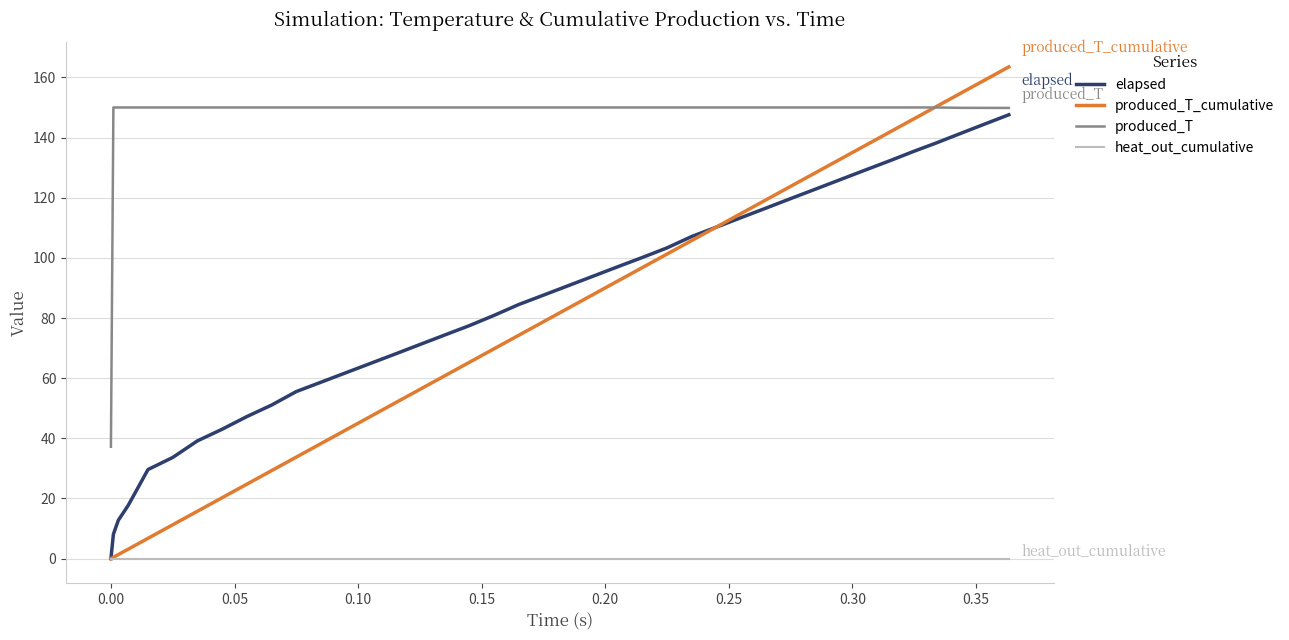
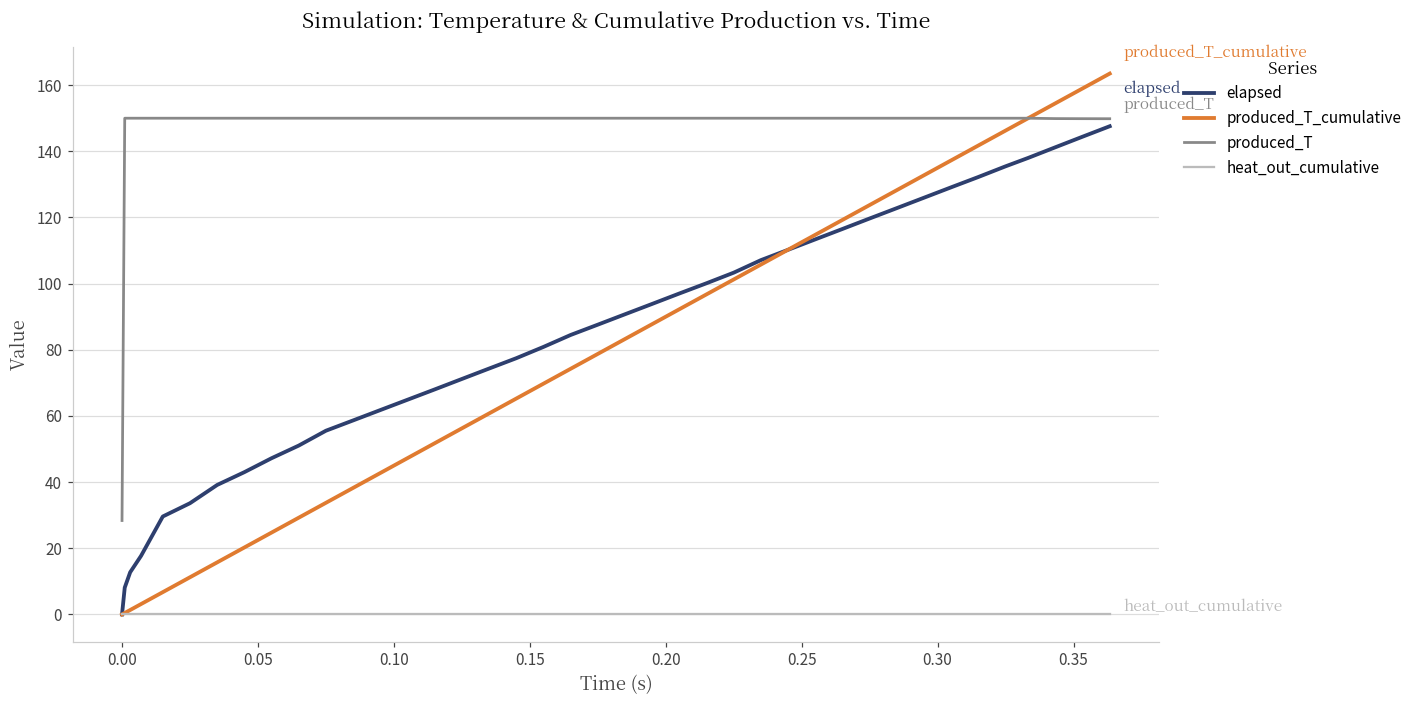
  {
    "produced_T": {
-     "0.00": 37
+     "0.00": 28
    }
  }
